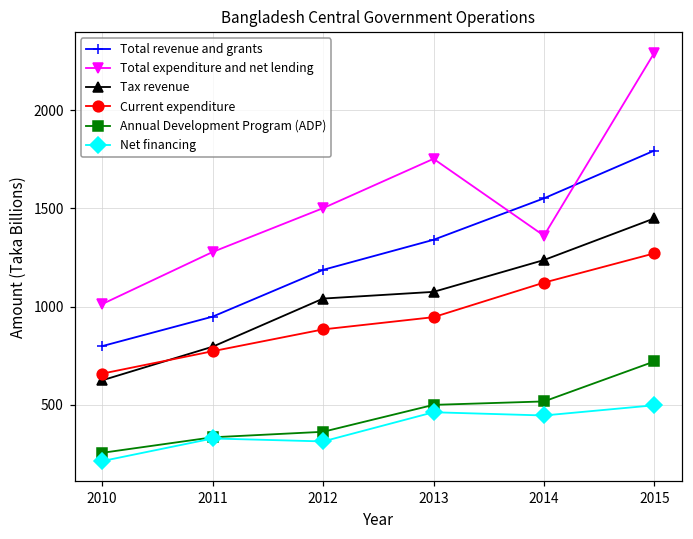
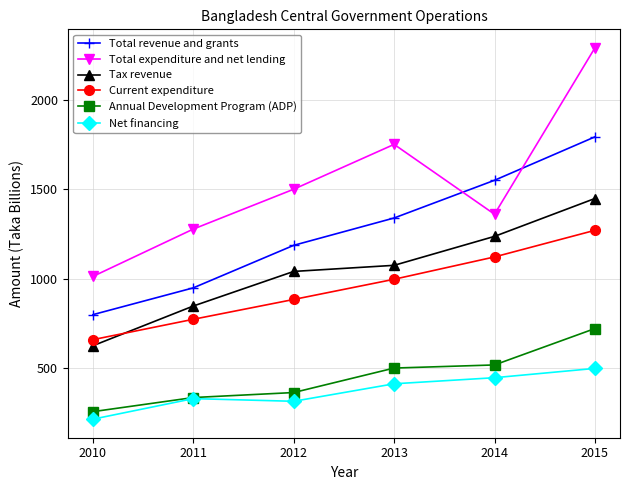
  {
    "Total revenue and grants": {
      "2010": 800,
      "2011": 950,
      "2012": 1190,
      "2013": 1340,
      "2014": 1550,
      "2015": 1790
    },
    "Total expenditure and net lending": {
      "2010": 1010,
      "2011": 1280,
      "2012": 1500,
      "2013": 1750,
      "2014": 1360,
      "2015": 2290
    },
    "Tax revenue": {
      "2010": 630,
-     "2011": 800,
+     "2011": 850,
      "2012": 1040,
      "2013": 1080,
      "2014": 1240,
      "2015": 1450
    },
    "Current expenditure": {
      "2010": 660,
      "2011": 770,
      "2012": 880,
-     "2013": 950,
+     "2013": 1000,
      "2014": 1120,
      "2015": 1270
    },
    "Annual Development Program (ADP)": {
      "2010": 260,
      "2012": 360,
      "2013": 500,
      "2014": 520,
      "2015": 720
    },
    "Net financing": {
      "2010": 210,
      "2012": 310,
-     "2013": 460,
+     "2013": 410,
      "2014": 450,
      "2015": 500
    }
  }
